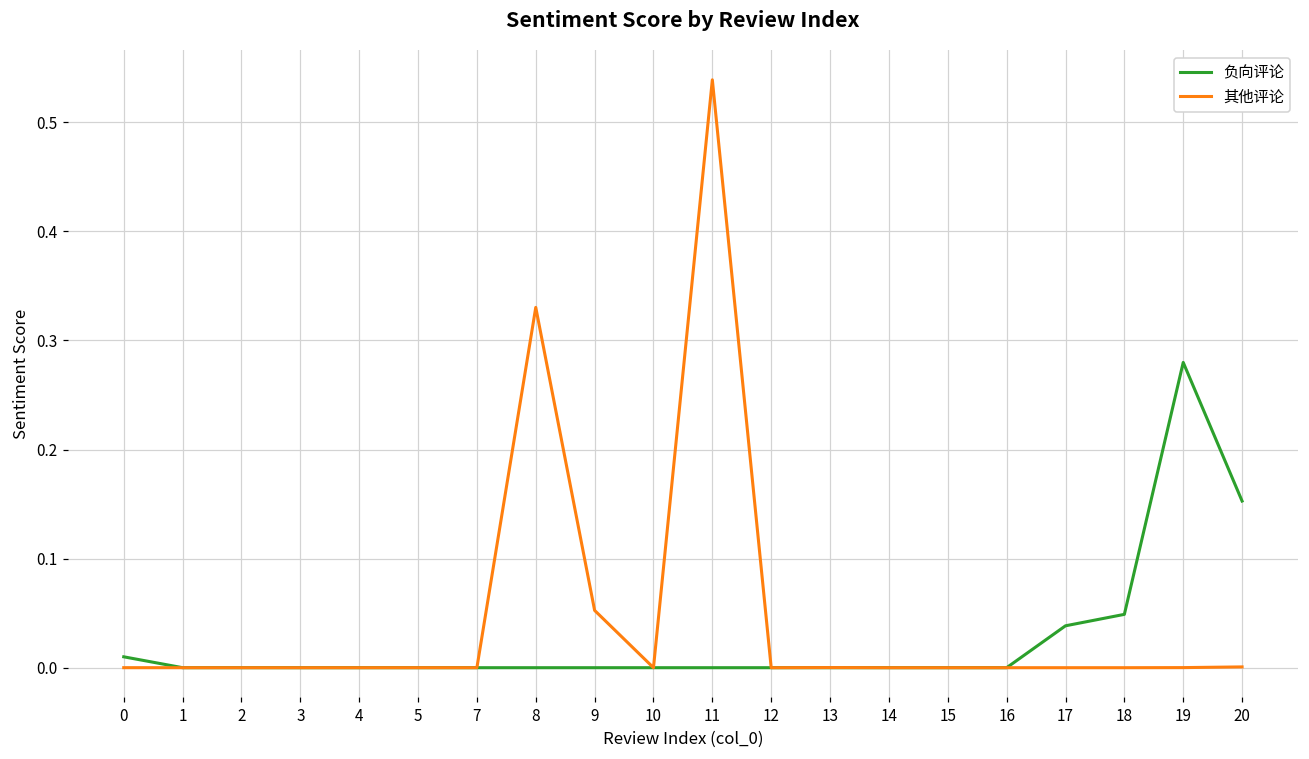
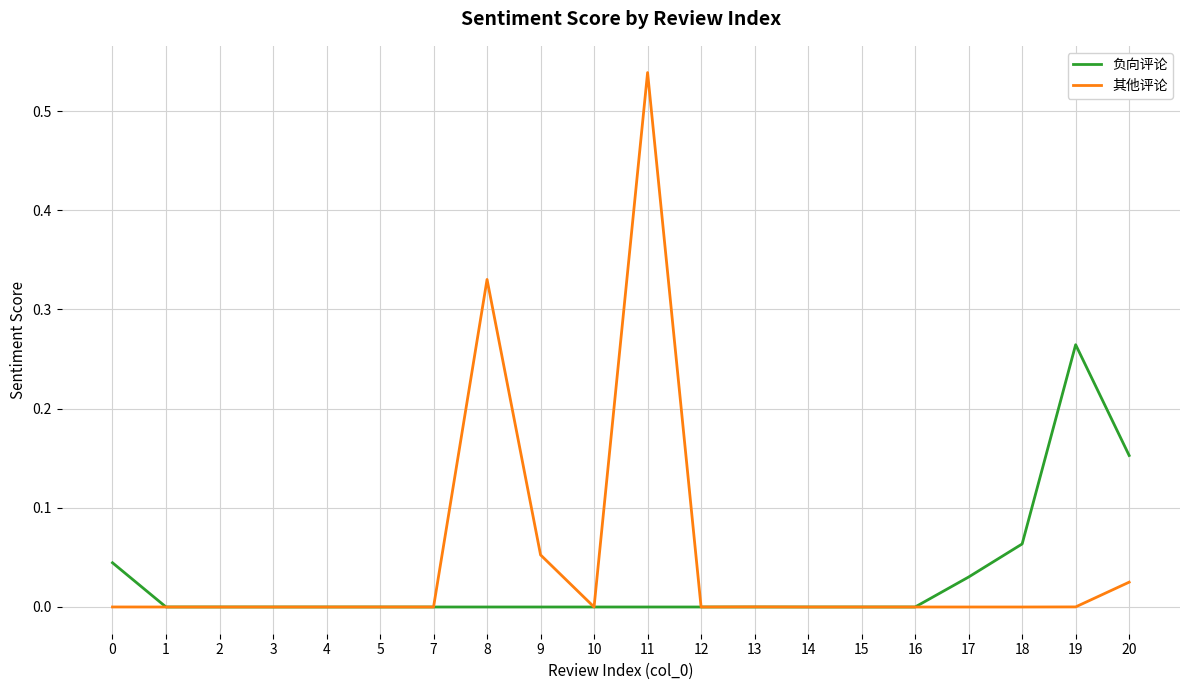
  {
    "负向评论": {
-     "0": 0.01,
+     "0": 0.04,
      "8": 0.00,
      "9": 0.00,
      "11": 0.00,
-     "17": 0.04,
-     "18": 0.05,
-     "19": 0.28,
+     "17": 0.03,
+     "18": 0.06,
+     "19": 0.26,
      "20": 0.15
    },
    "其他评论": {
      "0": 0.00,
      "8": 0.33,
      "9": 0.05,
      "11": 0.54,
      "17": 0.00,
      "18": 0.00,
      "19": 0.00,
-     "20": 0.00
+     "20": 0.03
    }
  }
